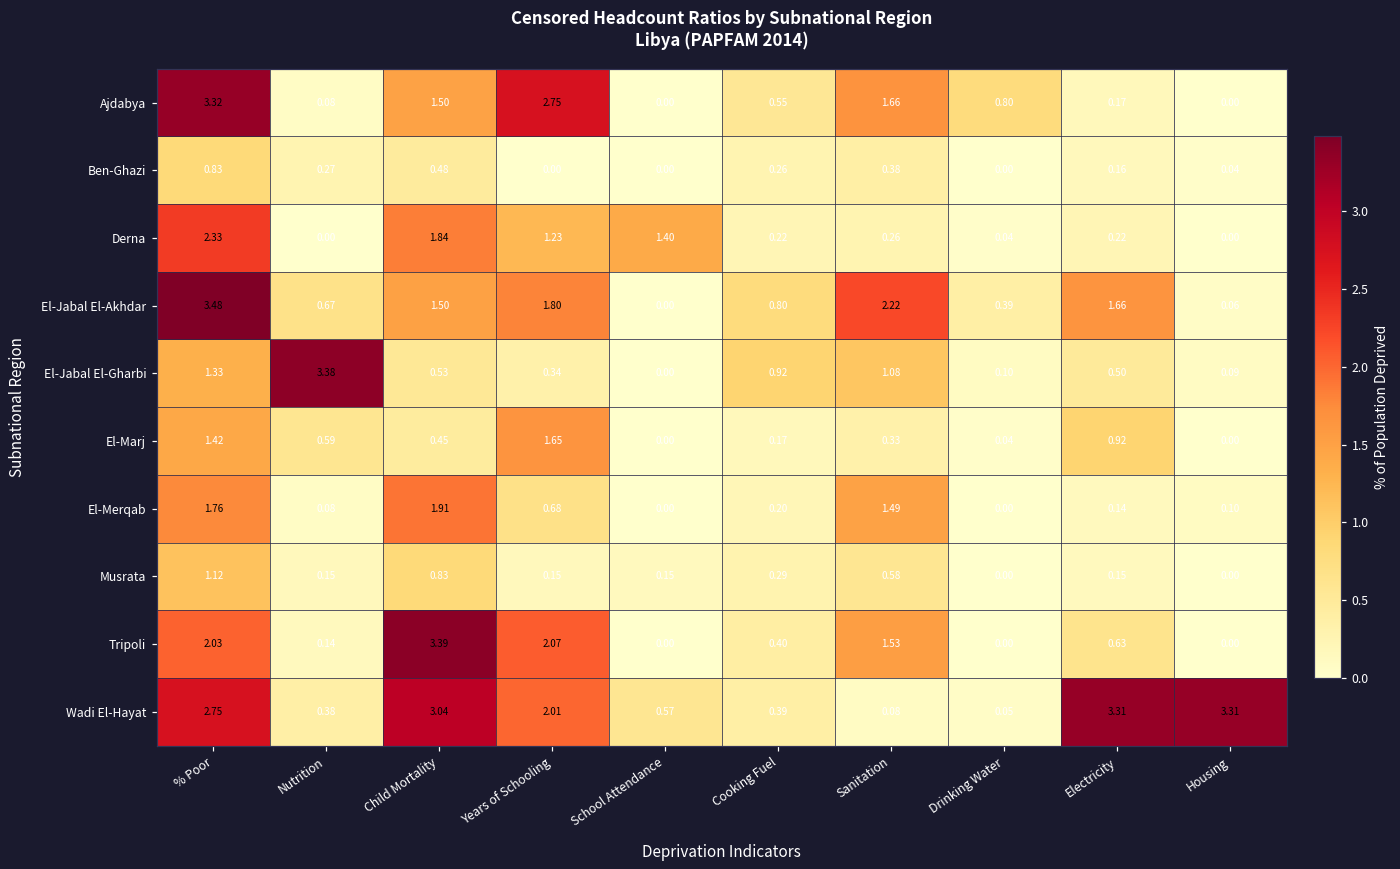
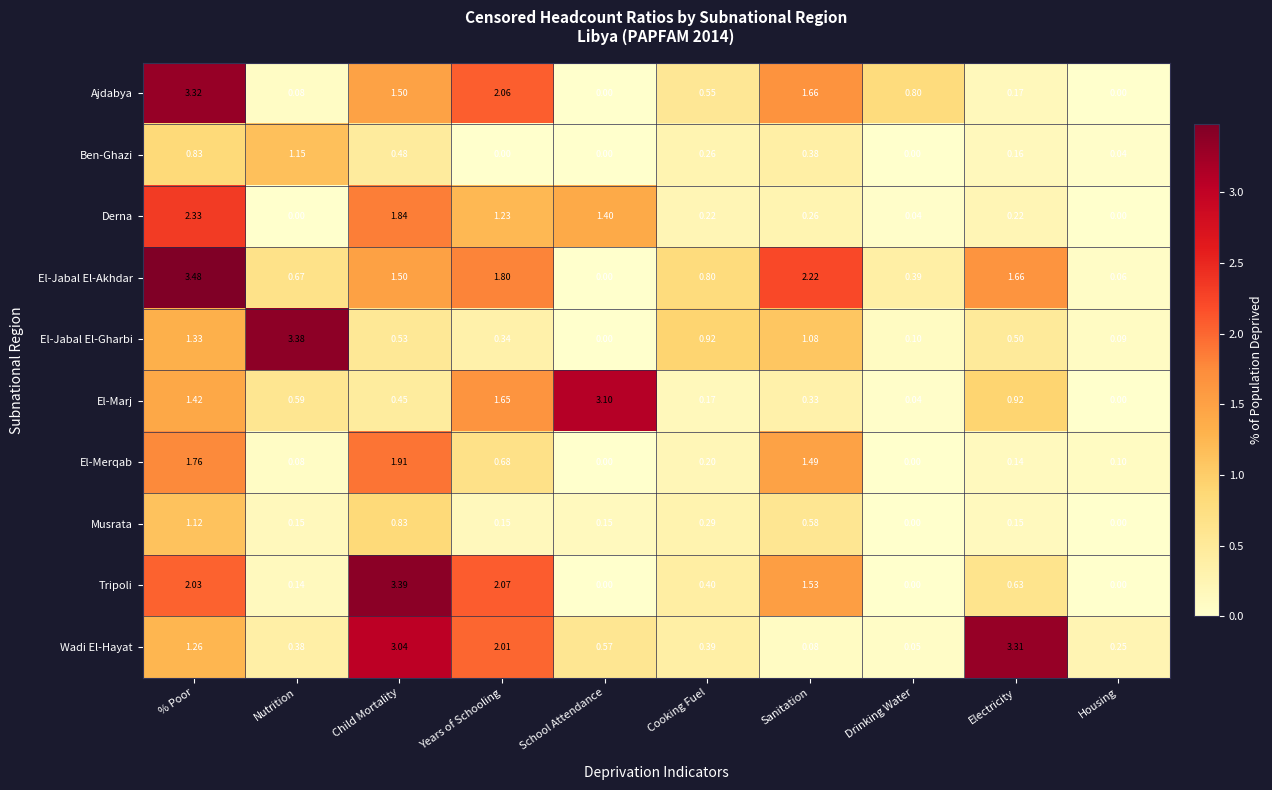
  {
    "Ajdabya": {
      "% Poor": 3.32,
      "Nutrition": 0.08,
      "Child Mortality": 1.50,
-     "Years of Schooling": 2.75,
+     "Years of Schooling": 2.06,
      "School Attendance": 0.00,
      "Cooking Fuel": 0.55,
      "Sanitation": 1.66,
      "Drinking Water": 0.80,
      "Electricity": 0.17,
      "Housing": 0.00
    },
    "Ben-Ghazi": {
      "% Poor": 0.83,
-     "Nutrition": 0.27,
+     "Nutrition": 1.15,
      "Child Mortality": 0.48,
      "Years of Schooling": 0.00,
      "School Attendance": 0.00,
      "Cooking Fuel": 0.26,
      "Sanitation": 0.38,
      "Drinking Water": 0.00,
      "Electricity": 0.16,
      "Housing": 0.04
    },
    "Derna": {
      "% Poor": 2.33,
      "Nutrition": 0.00,
      "Child Mortality": 1.84,
      "Years of Schooling": 1.23,
      "School Attendance": 1.40,
      "Cooking Fuel": 0.22,
      "Sanitation": 0.26,
      "Drinking Water": 0.04,
      "Electricity": 0.22,
      "Housing": 0.00
    },
    "El-Jabal El-Akhdar": {
      "% Poor": 3.48,
      "Nutrition": 0.67,
      "Child Mortality": 1.50,
      "Years of Schooling": 1.80,
      "School Attendance": 0.00,
      "Cooking Fuel": 0.80,
      "Sanitation": 2.22,
      "Drinking Water": 0.39,
      "Electricity": 1.66,
      "Housing": 0.06
    },
    "El-Jabal El-Gharbi": {
      "% Poor": 1.33,
      "Nutrition": 3.38,
      "Child Mortality": 0.53,
      "Years of Schooling": 0.34,
      "School Attendance": 0.00,
      "Cooking Fuel": 0.92,
      "Sanitation": 1.08,
      "Drinking Water": 0.10,
      "Electricity": 0.50,
      "Housing": 0.09
    },
    "El-Marj": {
      "% Poor": 1.42,
      "Nutrition": 0.59,
      "Child Mortality": 0.45,
      "Years of Schooling": 1.65,
-     "School Attendance": 0.00,
+     "School Attendance": 3.10,
      "Cooking Fuel": 0.17,
      "Sanitation": 0.33,
      "Drinking Water": 0.04,
      "Electricity": 0.92,
      "Housing": 0.00
    },
    "El-Merqab": {
      "% Poor": 1.76,
      "Nutrition": 0.08,
      "Child Mortality": 1.91,
      "Years of Schooling": 0.68,
      "School Attendance": 0.00,
      "Cooking Fuel": 0.20,
      "Sanitation": 1.49,
      "Drinking Water": 0.00,
      "Electricity": 0.14,
      "Housing": 0.10
    },
    "Musrata": {
      "% Poor": 1.12,
      "Nutrition": 0.15,
      "Child Mortality": 0.83,
      "Years of Schooling": 0.15,
      "School Attendance": 0.15,
      "Cooking Fuel": 0.29,
      "Sanitation": 0.58,
      "Drinking Water": 0.00,
      "Electricity": 0.15,
      "Housing": 0.00
    },
    "Tripoli": {
      "% Poor": 2.03,
      "Nutrition": 0.14,
      "Child Mortality": 3.39,
      "Years of Schooling": 2.07,
      "School Attendance": 0.00,
      "Cooking Fuel": 0.40,
      "Sanitation": 1.53,
      "Drinking Water": 0.00,
      "Electricity": 0.63,
      "Housing": 0.00
    },
    "Wadi El-Hayat": {
-     "% Poor": 2.75,
+     "% Poor": 1.26,
      "Nutrition": 0.38,
      "Child Mortality": 3.04,
      "Years of Schooling": 2.01,
      "School Attendance": 0.57,
      "Cooking Fuel": 0.39,
      "Sanitation": 0.08,
      "Drinking Water": 0.05,
      "Electricity": 3.31,
-     "Housing": 3.31
+     "Housing": 0.25
    }
  }
